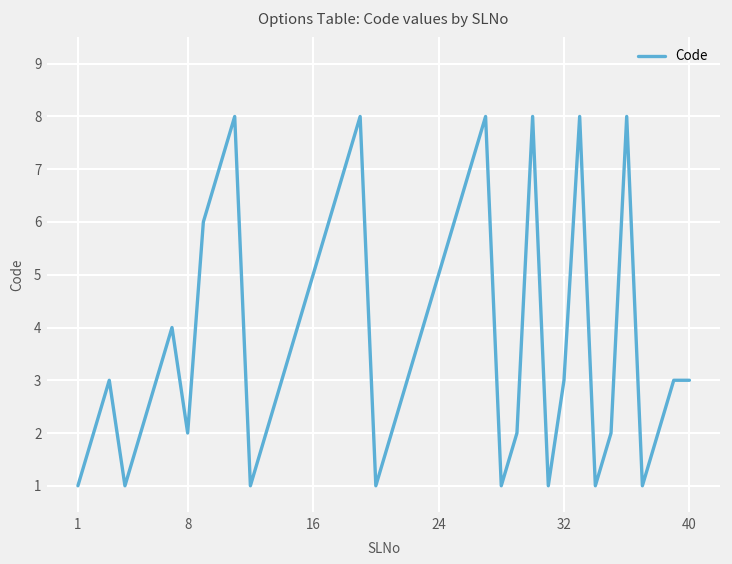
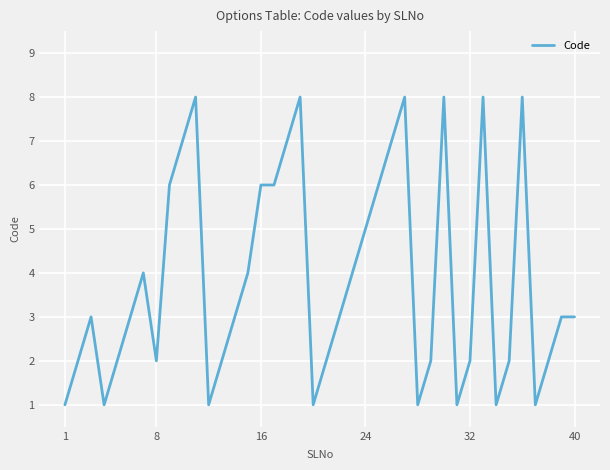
  {
    "1": 1,
    "8": 2,
-   "16": 5,
+   "16": 6,
    "24": 5,
-   "32": 3,
+   "32": 2,
    "40": 3
  }
